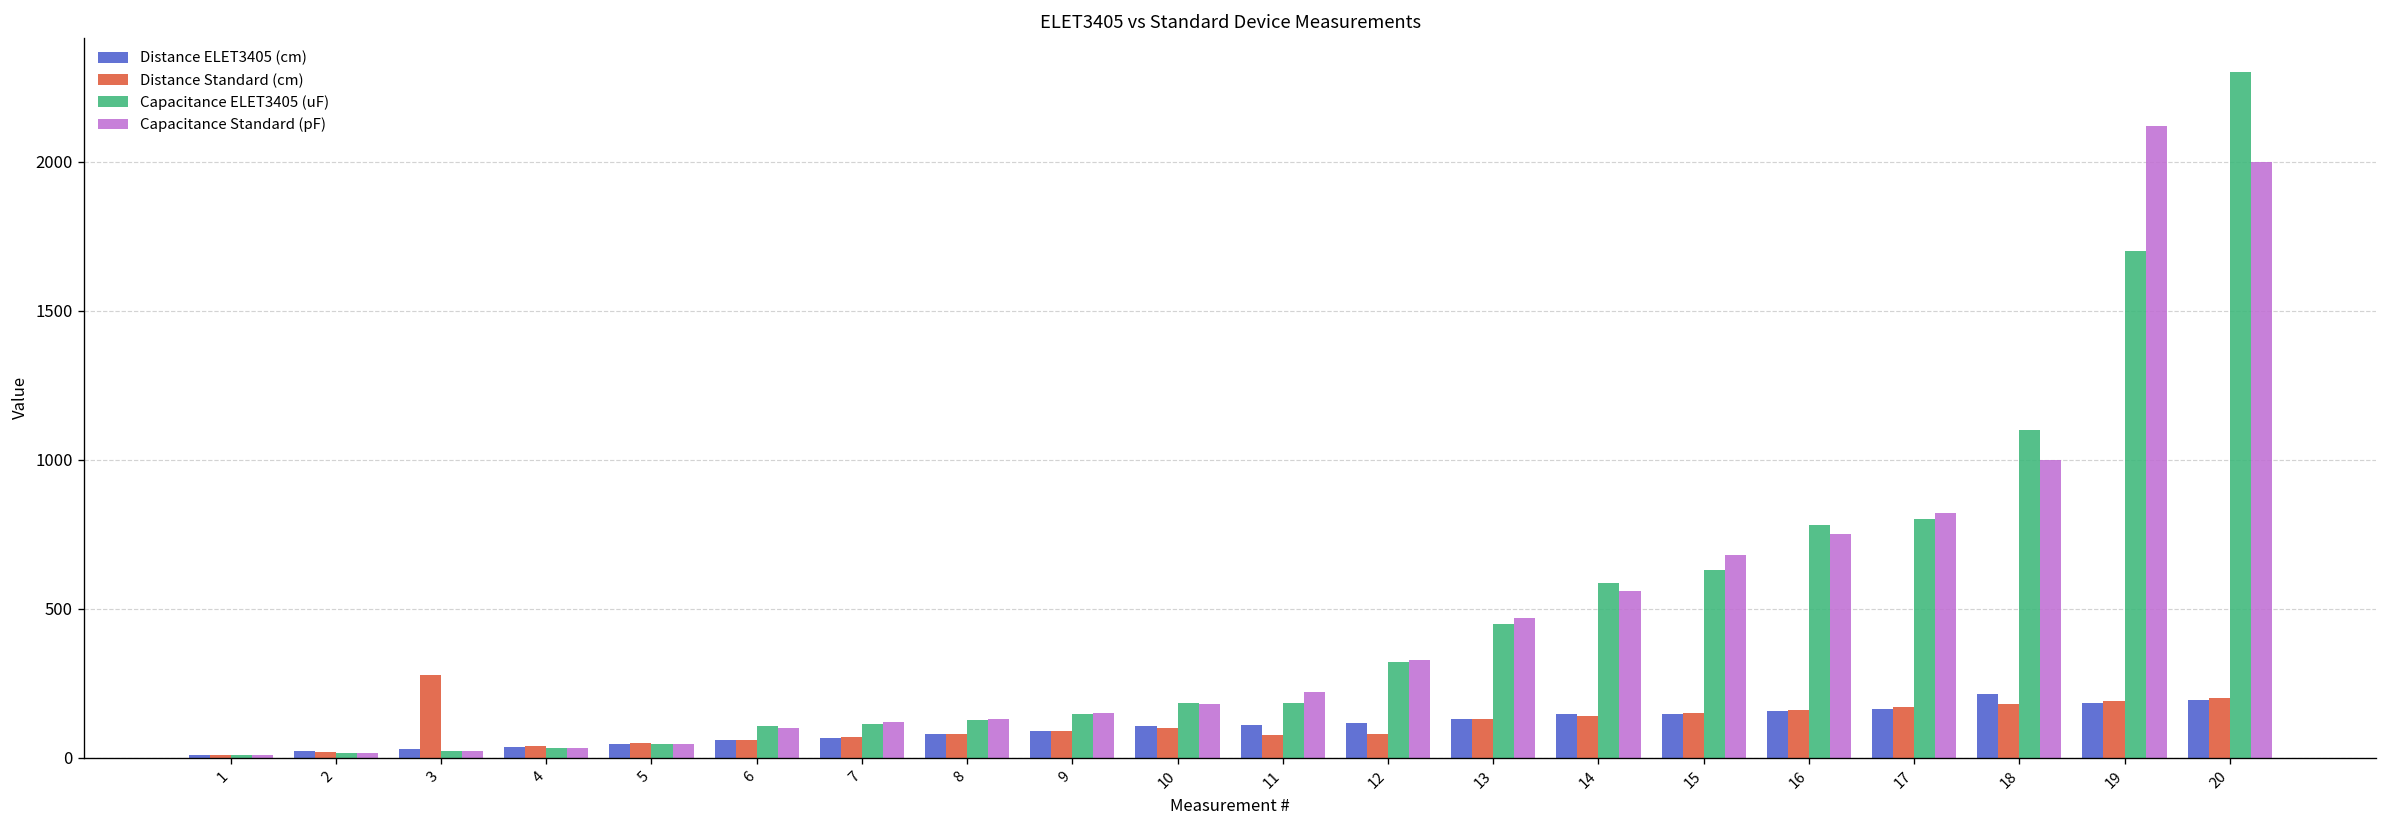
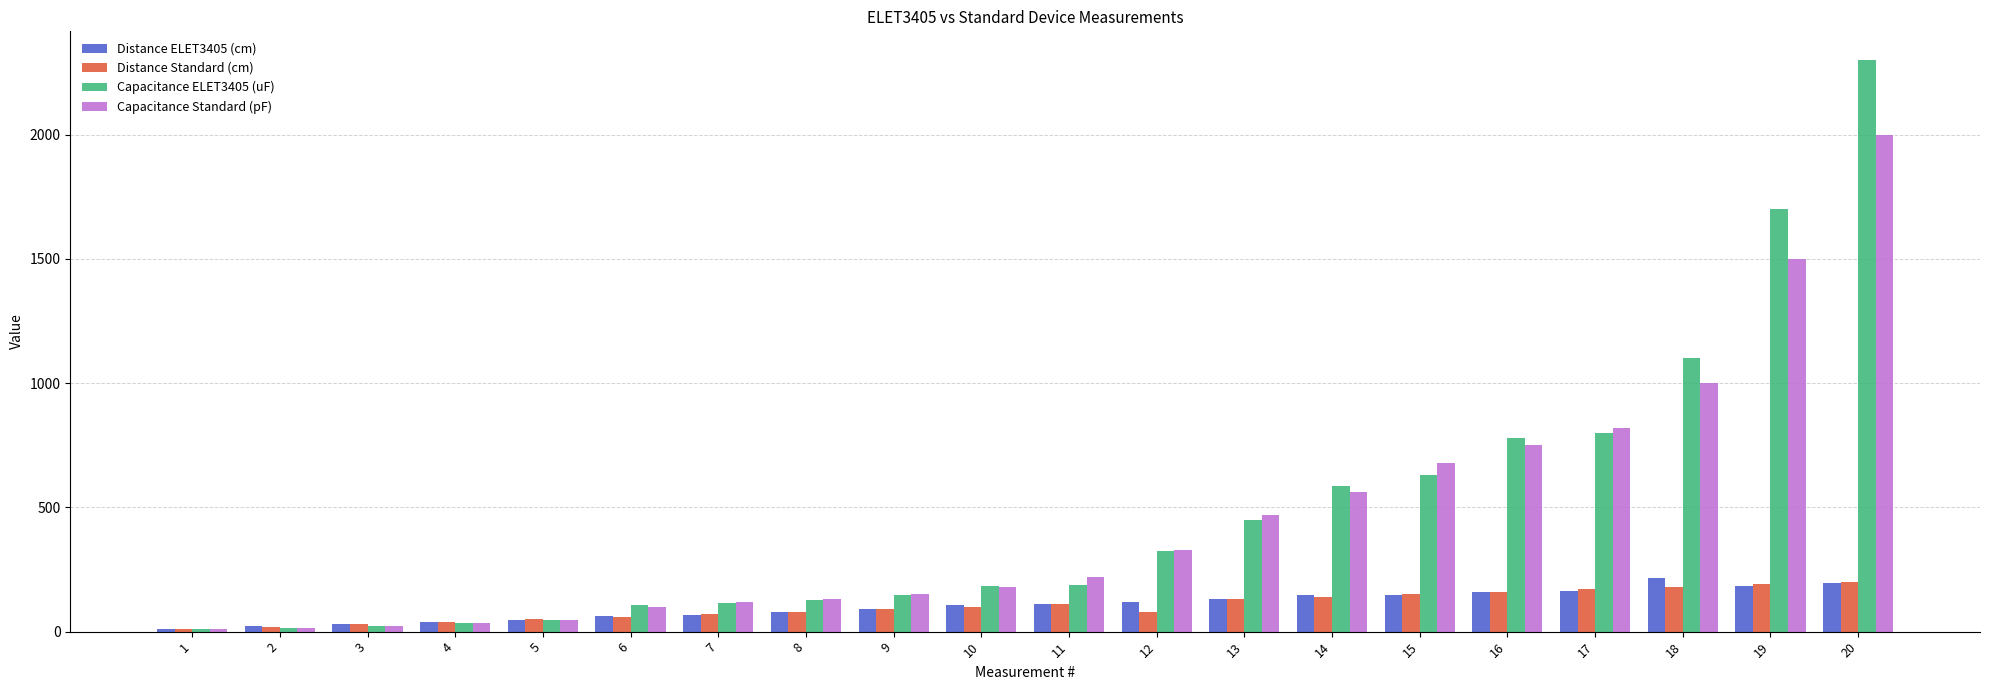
  {
    "Distance ELET3405 (cm)": {
      "1": 10,
      "2": 20,
      "3": 30,
      "4": 40,
      "5": 50,
      "6": 60,
      "7": 70,
      "8": 80,
      "9": 90,
      "10": 110,
      "11": 110,
      "12": 120,
      "13": 130,
      "14": 150,
      "15": 150,
      "16": 160,
      "17": 160,
      "18": 220,
      "19": 180,
      "20": 200
    },
    "Distance Standard (cm)": {
      "2": 20,
-     "3": 280,
+     "3": 30,
      "4": 40,
      "5": 50,
      "6": 60,
      "7": 70,
      "8": 80,
      "9": 90,
      "10": 100,
-     "11": 80,
+     "11": 110,
      "12": 80,
      "13": 130,
      "14": 140,
      "15": 150,
      "16": 160,
      "17": 170,
      "18": 180,
      "19": 190,
      "20": 200
    },
    "Capacitance ELET3405 (uF)": {
      "2": 20,
      "3": 20,
      "4": 30,
      "5": 50,
      "6": 110,
      "7": 110,
      "8": 130,
      "9": 150,
      "10": 180,
      "11": 190,
      "12": 320,
      "13": 450,
      "14": 590,
      "15": 630,
      "16": 780,
      "17": 800,
      "18": 1100,
      "19": 1700,
      "20": 2300
    },
    "Capacitance Standard (pF)": {
      "2": 20,
      "3": 20,
      "4": 30,
      "5": 50,
      "6": 100,
      "7": 120,
      "8": 130,
      "9": 150,
      "10": 180,
      "11": 220,
      "12": 330,
      "13": 470,
      "14": 560,
      "15": 680,
      "16": 750,
      "17": 820,
      "18": 1000,
-     "19": 2120,
+     "19": 1500,
      "20": 2000
    }
  }
